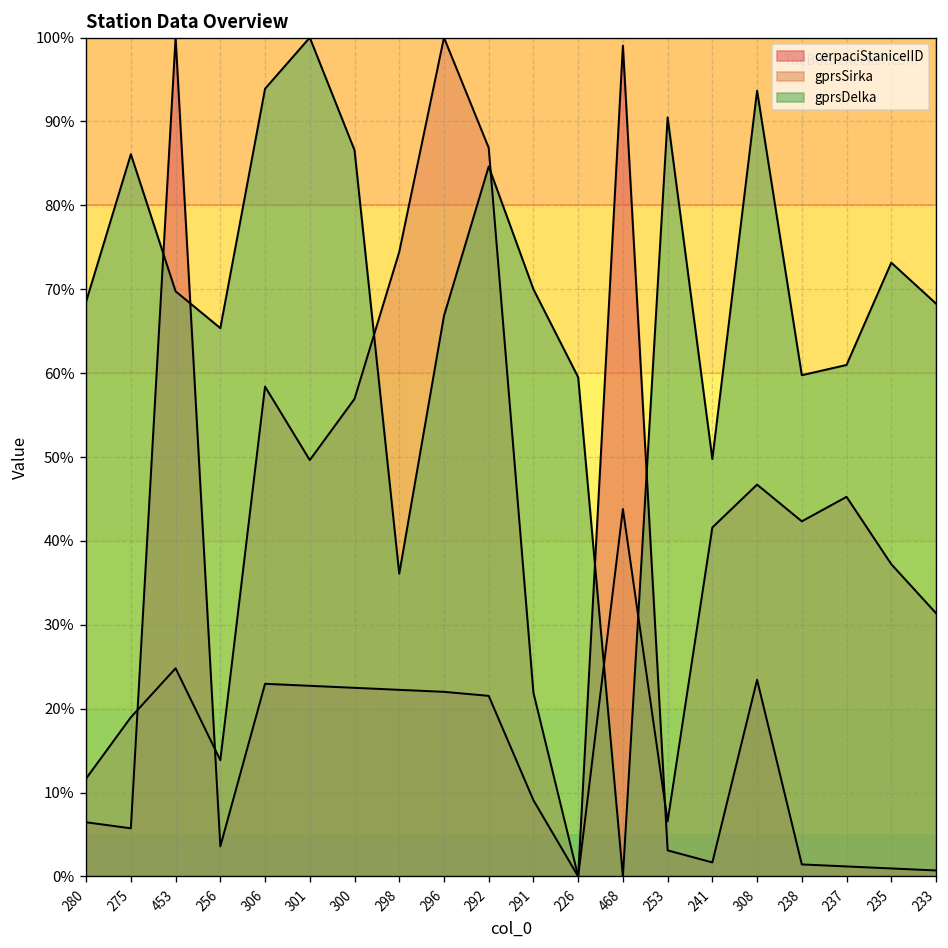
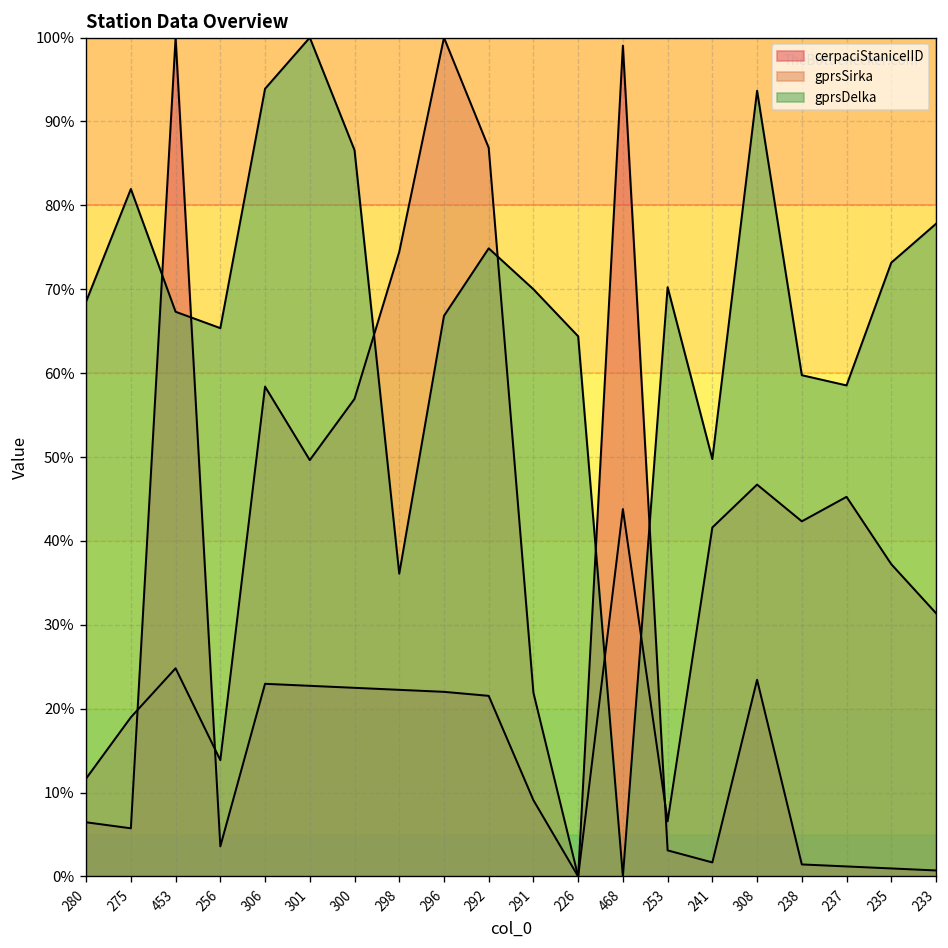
  {
    "gprsDelka": {
      "280": "69%",
-     "275": "86%",
-     "453": "70%",
+     "275": "82%",
+     "453": "67%",
      "256": "65%",
      "306": "94%",
      "301": "100%",
      "300": "87%",
      "298": "36%",
      "296": "67%",
-     "292": "85%",
+     "292": "75%",
      "291": "70%",
-     "226": "60%",
+     "226": "64%",
      "468": "0%",
-     "253": "90%",
+     "253": "70%",
      "241": "50%",
      "308": "94%",
      "238": "60%",
-     "237": "61%",
+     "237": "59%",
      "235": "73%",
-     "233": "68%"
+     "233": "78%"
    }
  }
